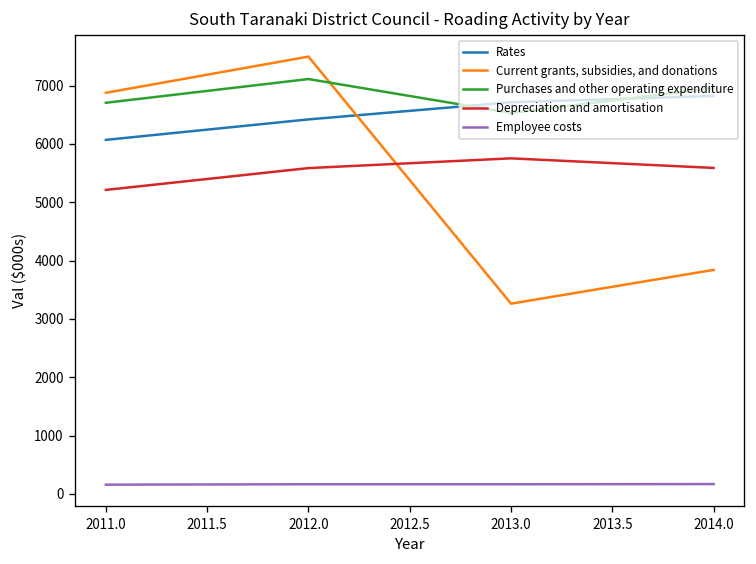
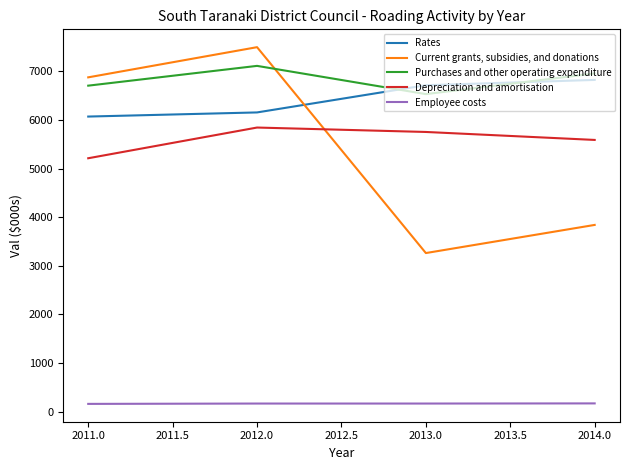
  {
    "Rates": {
      "2011.0": 6100,
-     "2012.0": 6400
+     "2012.0": 6200
    },
    "Current grants, subsidies, and donations": {
      "2011.0": 6900,
      "2012.0": 7500,
      "2013.0": 3300,
      "2014.0": 3800
    },
    "Purchases and other operating expenditure": {
      "2011.0": 6700,
      "2012.0": 7100
    },
    "Depreciation and amortisation": {
      "2011.0": 5200,
-     "2012.0": 5600,
+     "2012.0": 5800,
      "2013.0": 5800,
      "2014.0": 5600
    },
    "Employee costs": {
      "2011.0": 200,
      "2012.0": 200,
      "2013.0": 200,
      "2014.0": 200
    }
  }
